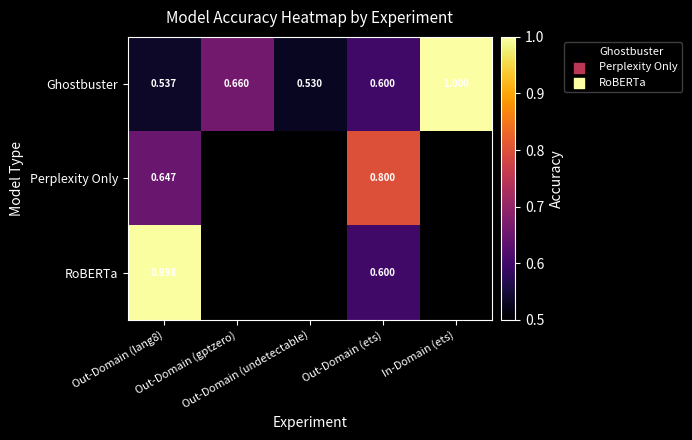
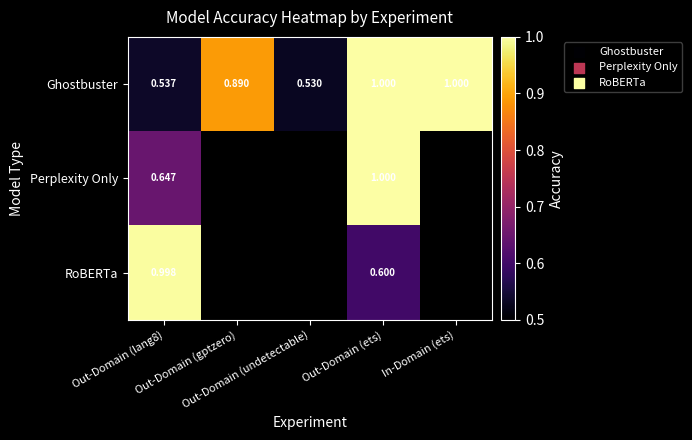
  {
    "Ghostbuster": {
      "Out-Domain (lang8)": 0.537,
-     "Out-Domain (gptzero)": 0.660,
+     "Out-Domain (gptzero)": 0.890,
      "Out-Domain (undetectable)": 0.530,
-     "Out-Domain (ets)": 0.600,
+     "Out-Domain (ets)": 1.000,
      "In-Domain (ets)": 1.000
    },
    "Perplexity Only": {
      "Out-Domain (lang8)": 0.647,
-     "Out-Domain (ets)": 0.800
+     "Out-Domain (ets)": 1.000
    },
    "RoBERTa": {
      "Out-Domain (lang8)": 0.998,
      "Out-Domain (ets)": 0.600
    }
  }
